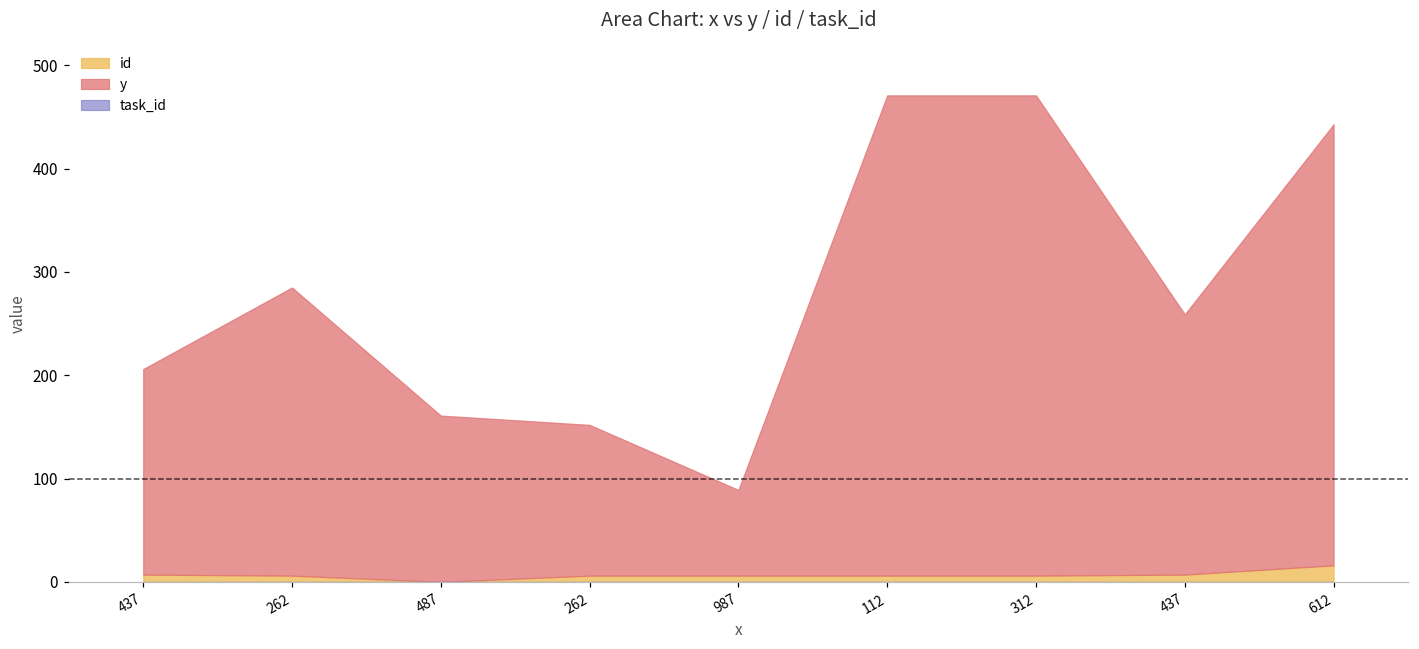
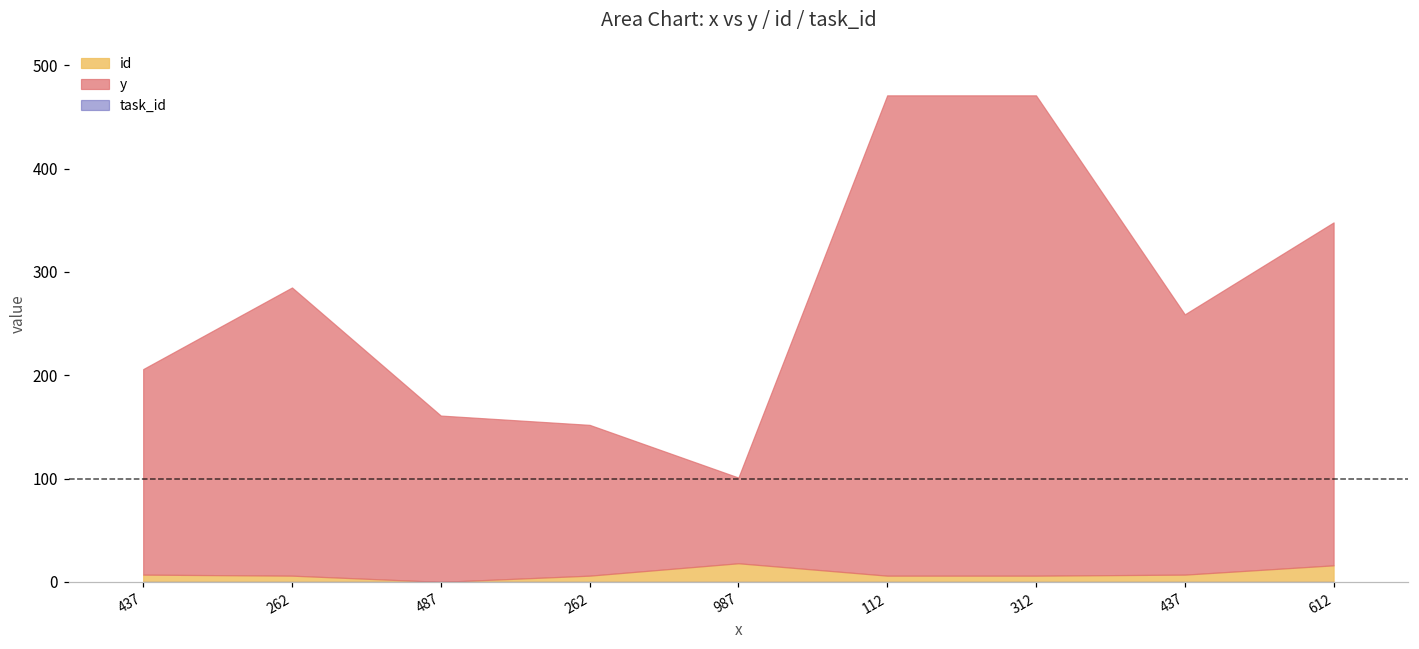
  {
    "id": {
-     "987": 10,
+     "987": 20,
      "112": 10,
      "312": 10,
      "612": 20
    },
    "y": {
      "487": 160,
      "987": 80,
      "112": 470,
      "312": 470,
-     "612": 430
+     "612": 330
    },
    "task_id": {
      "987": 0,
      "112": 0,
      "312": 0,
      "612": 0
    }
  }
